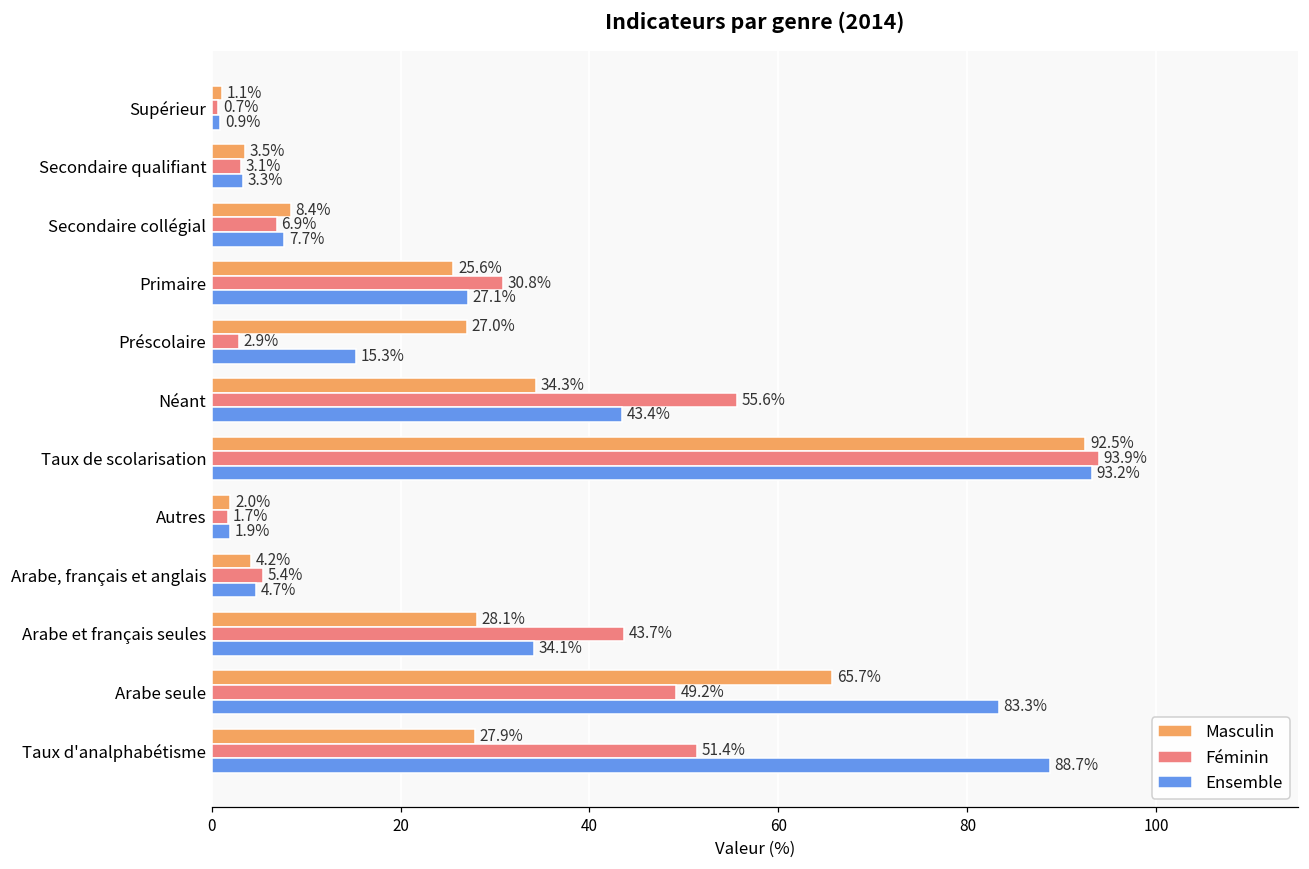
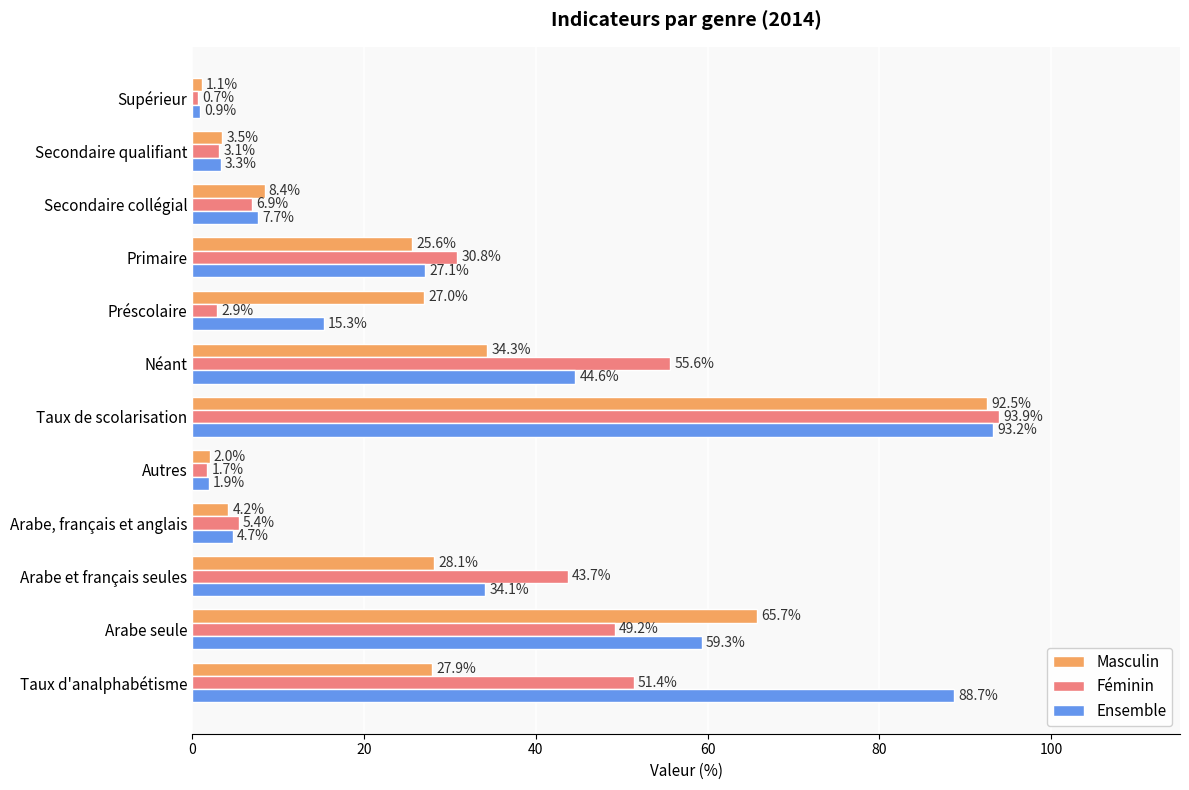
  {
    "Ensemble": {
      "Supérieur": "0.9%",
      "Secondaire qualifiant": "3.3%",
      "Secondaire collégial": "7.7%",
      "Primaire": "27.1%",
      "Préscolaire": "15.3%",
-     "Néant": "43.4%",
+     "Néant": "44.6%",
      "Taux de scolarisation": "93.2%",
      "Autres": "1.9%",
      "Arabe, français et anglais": "4.7%",
      "Arabe et français seules": "34.1%",
-     "Arabe seule": "83.3%",
+     "Arabe seule": "59.3%",
      "Taux d'analphabétisme": "88.7%"
    }
  }
